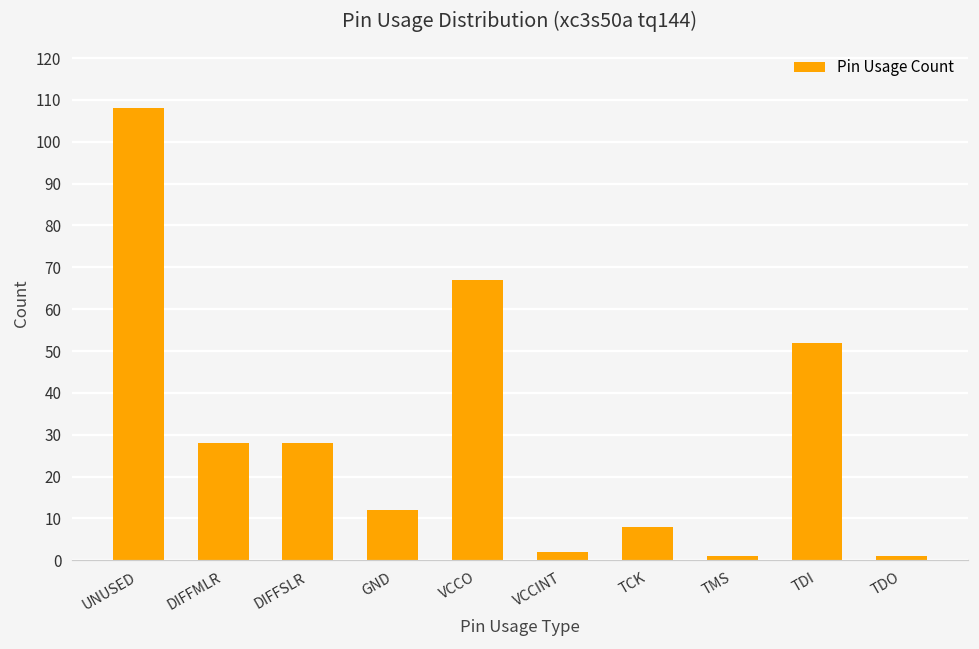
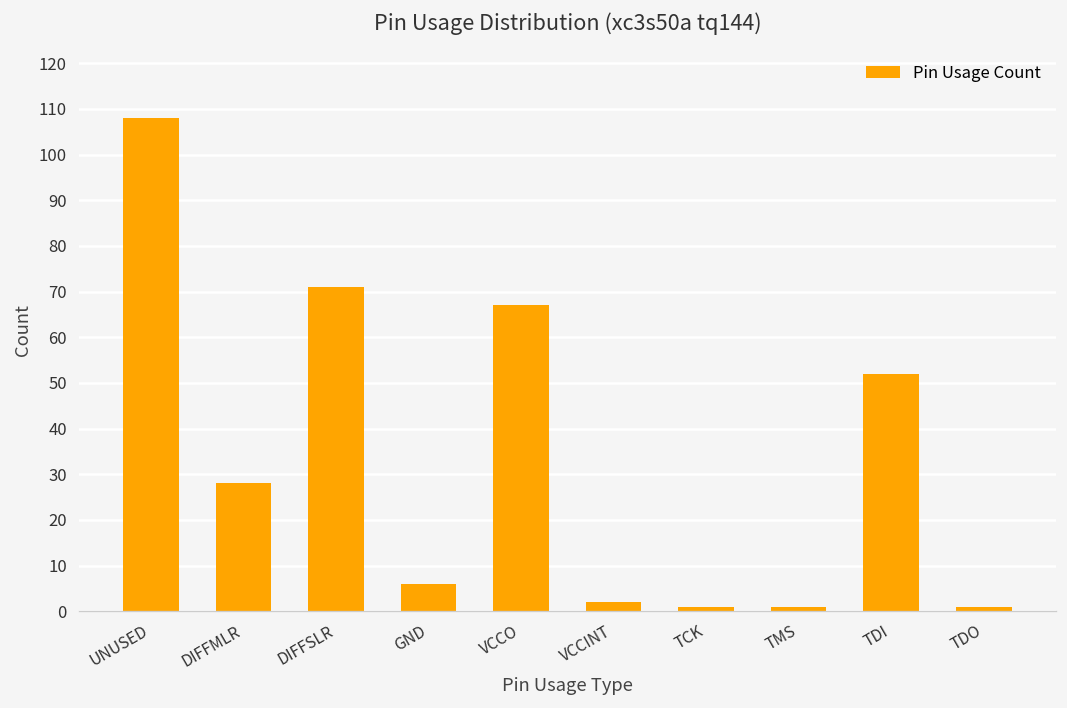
  {
    "UNUSED": 108,
    "DIFFMLR": 28,
-   "DIFFSLR": 28,
-   "GND": 12,
+   "DIFFSLR": 71,
+   "GND": 6,
    "VCCO": 67,
    "VCCINT": 2,
-   "TCK": 8,
+   "TCK": 1,
    "TMS": 1,
    "TDI": 52,
    "TDO": 1
  }
